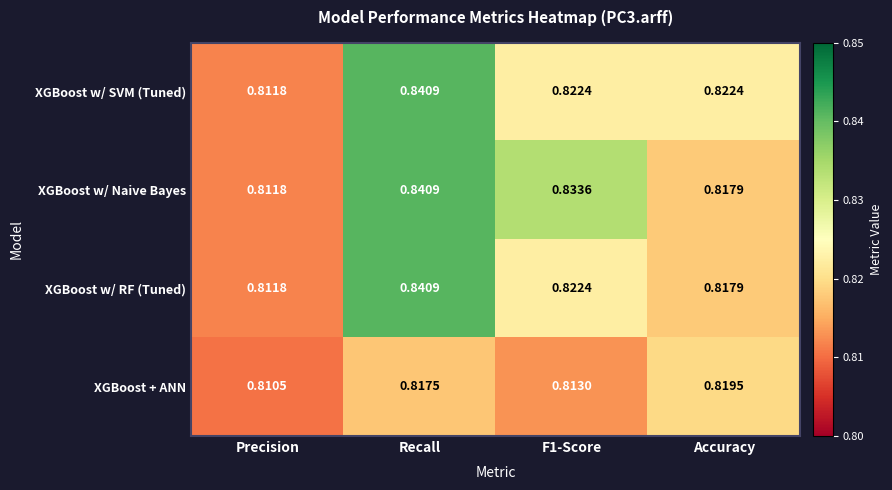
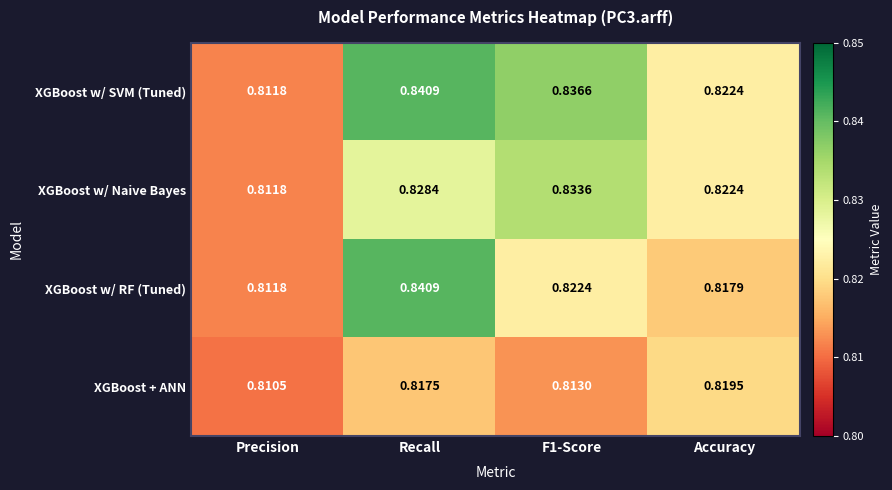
  {
    "XGBoost w/ SVM (Tuned)": {
      "Precision": 0.8118,
      "Recall": 0.8409,
-     "F1-Score": 0.8224,
+     "F1-Score": 0.8366,
      "Accuracy": 0.8224
    },
    "XGBoost w/ Naive Bayes": {
      "Precision": 0.8118,
-     "Recall": 0.8409,
+     "Recall": 0.8284,
      "F1-Score": 0.8336,
-     "Accuracy": 0.8179
+     "Accuracy": 0.8224
    },
    "XGBoost w/ RF (Tuned)": {
      "Precision": 0.8118,
      "Recall": 0.8409,
      "F1-Score": 0.8224,
      "Accuracy": 0.8179
    },
    "XGBoost + ANN": {
      "Precision": 0.8105,
      "Recall": 0.8175,
      "F1-Score": 0.8130,
      "Accuracy": 0.8195
    }
  }
